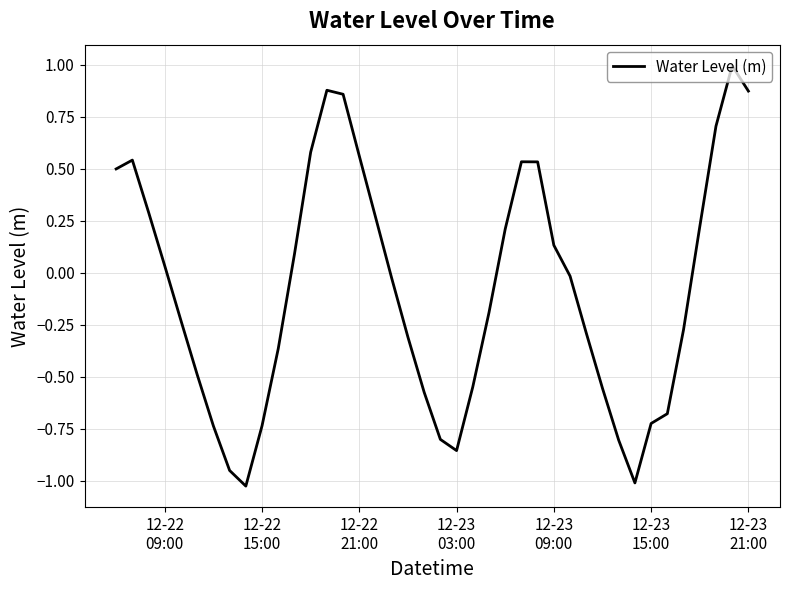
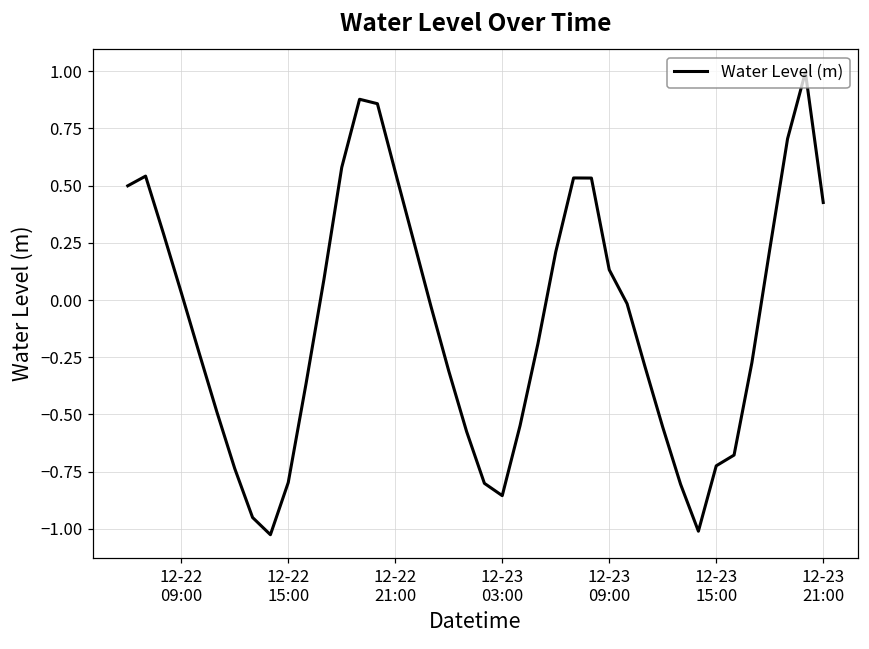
  {
    "12-22 09:00": 0.03,
-   "12-22 15:00": -0.74,
+   "12-22 15:00": -0.80,
    "12-22 21:00": 0.56,
    "12-23 03:00": -0.85,
    "12-23 09:00": 0.13,
    "12-23 15:00": -0.72,
-   "12-23 21:00": 0.87
+   "12-23 21:00": 0.43
  }
